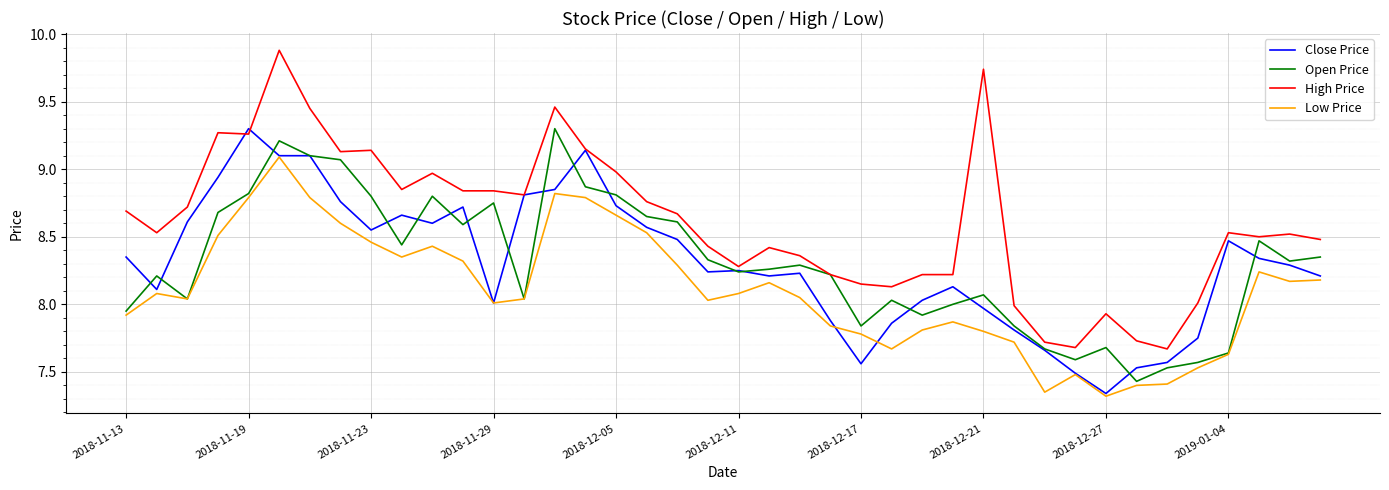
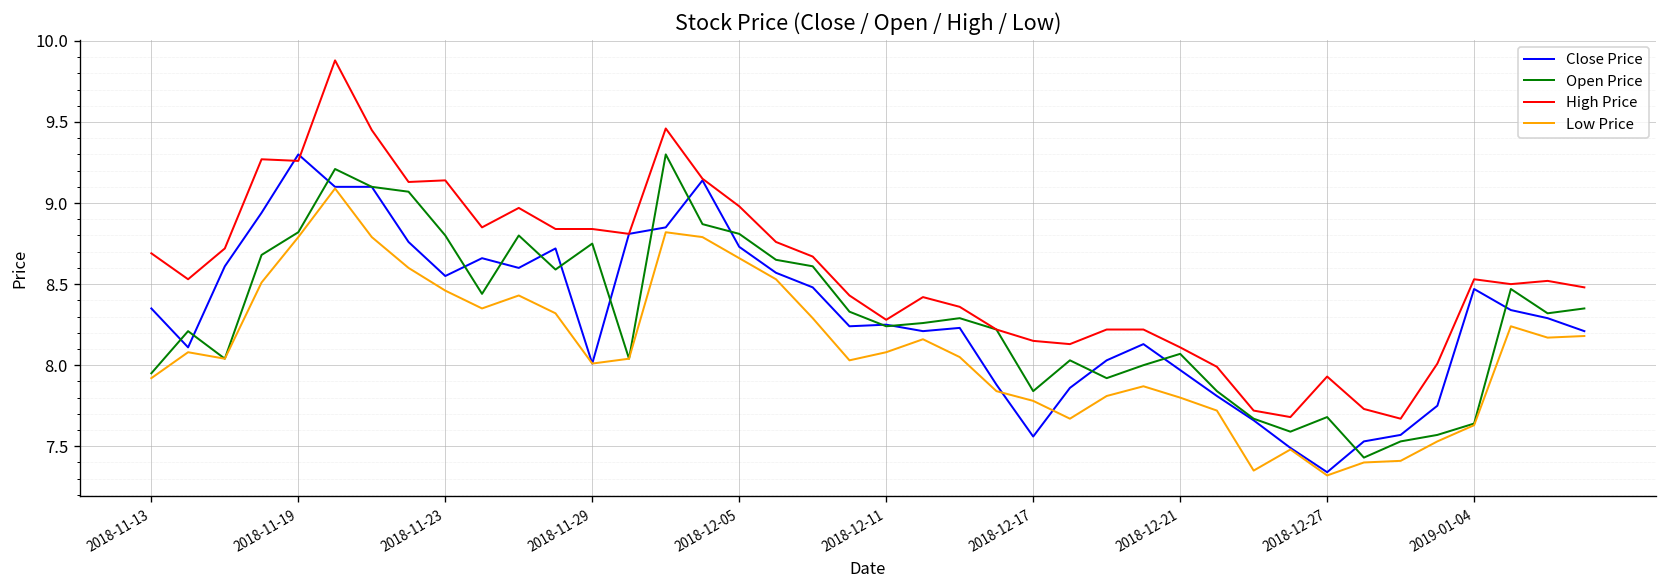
  {
    "Close Price": {
      "2018-11-13": 8.35,
      "2018-11-19": 9.30,
      "2018-11-23": 8.55,
      "2018-12-05": 8.73,
      "2018-12-17": 7.56,
      "2018-12-21": 7.97,
      "2018-12-27": 7.34,
      "2019-01-04": 8.47
    },
    "Open Price": {
      "2018-11-13": 7.95,
      "2018-11-19": 8.82,
      "2018-11-23": 8.80,
      "2018-11-29": 8.75,
      "2018-12-05": 8.81,
      "2018-12-17": 7.84,
      "2018-12-21": 8.07,
      "2018-12-27": 7.68
    },
    "High Price": {
      "2018-11-13": 8.69,
      "2018-11-19": 9.26,
      "2018-11-23": 9.14,
      "2018-11-29": 8.84,
      "2018-12-05": 8.98,
      "2018-12-11": 8.28,
      "2018-12-17": 8.15,
-     "2018-12-21": 9.74,
+     "2018-12-21": 8.11,
      "2018-12-27": 7.93,
      "2019-01-04": 8.53
    },
    "Low Price": {
      "2018-11-13": 7.92,
      "2018-11-19": 8.79,
      "2018-11-23": 8.46,
      "2018-12-05": 8.66,
      "2018-12-11": 8.08,
      "2018-12-17": 7.78,
      "2018-12-21": 7.80,
      "2018-12-27": 7.32
    }
  }
